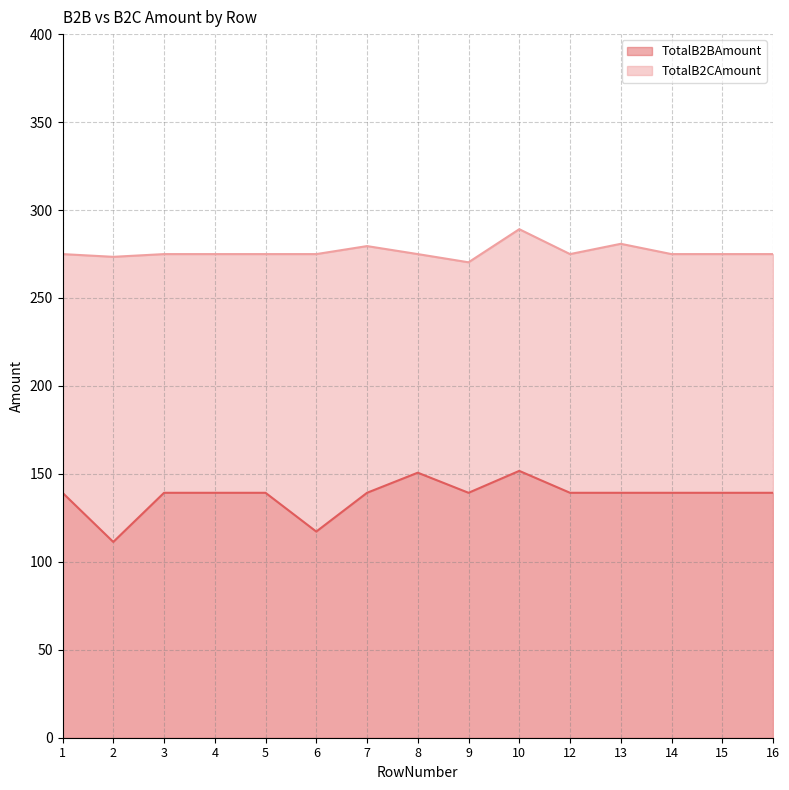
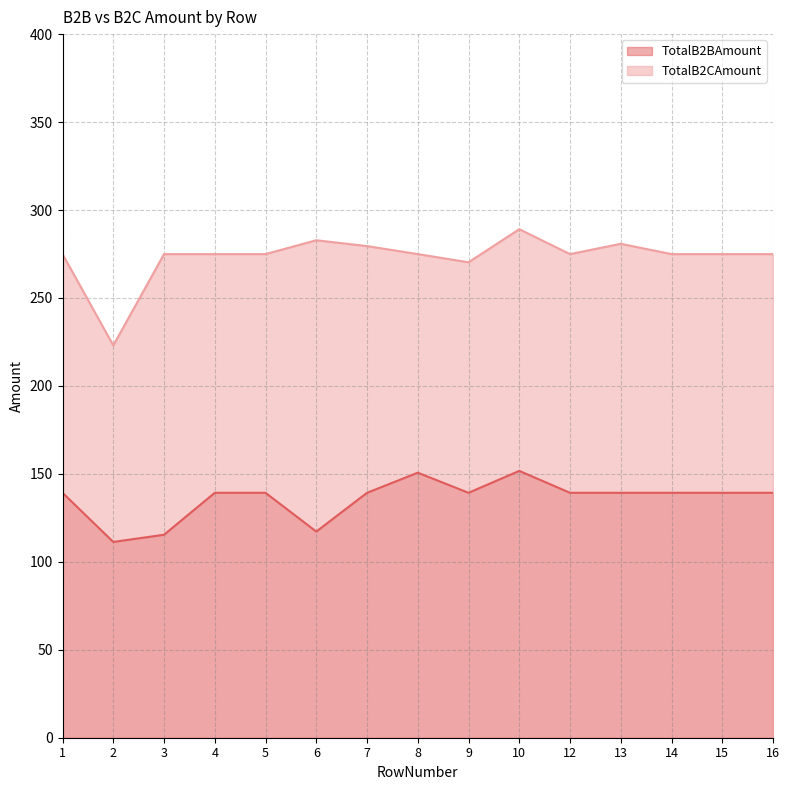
  {
    "TotalB2BAmount": {
      "1": 139,
      "2": 111,
-     "3": 139,
+     "3": 115,
      "4": 139,
      "5": 139,
      "6": 117,
      "7": 139,
      "8": 151,
      "9": 139,
      "10": 152,
      "12": 139,
      "13": 139,
      "14": 139,
      "15": 139,
      "16": 139
    },
    "TotalB2CAmount": {
      "1": 275,
-     "2": 273,
+     "2": 223,
      "3": 275,
      "4": 275,
      "5": 275,
-     "6": 275,
+     "6": 283,
      "7": 279,
      "8": 275,
      "9": 270,
      "10": 289,
      "12": 275,
      "13": 281,
      "14": 275,
      "15": 275,
      "16": 275
    }
  }
